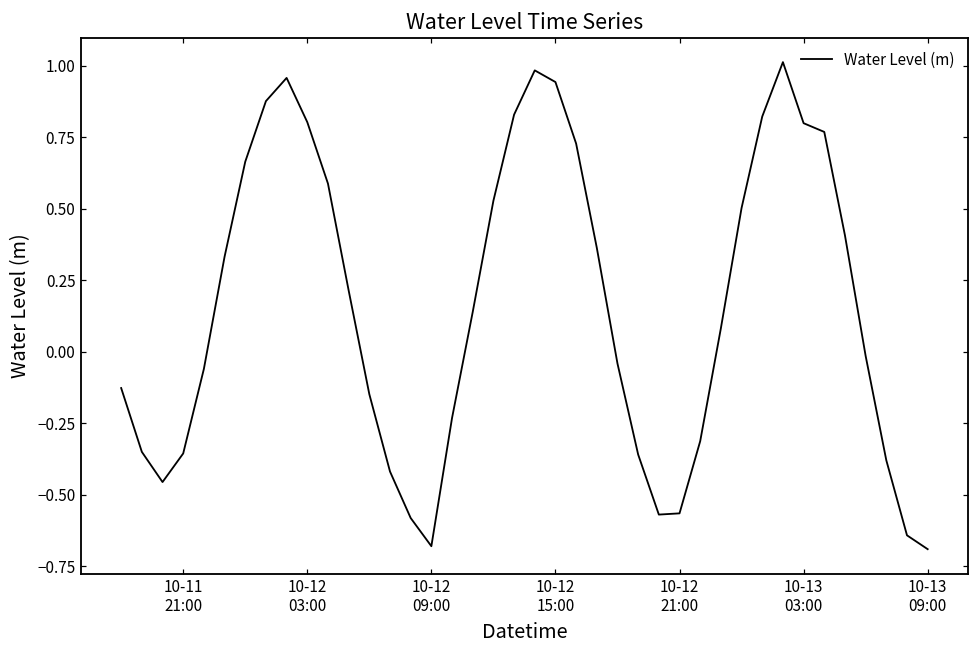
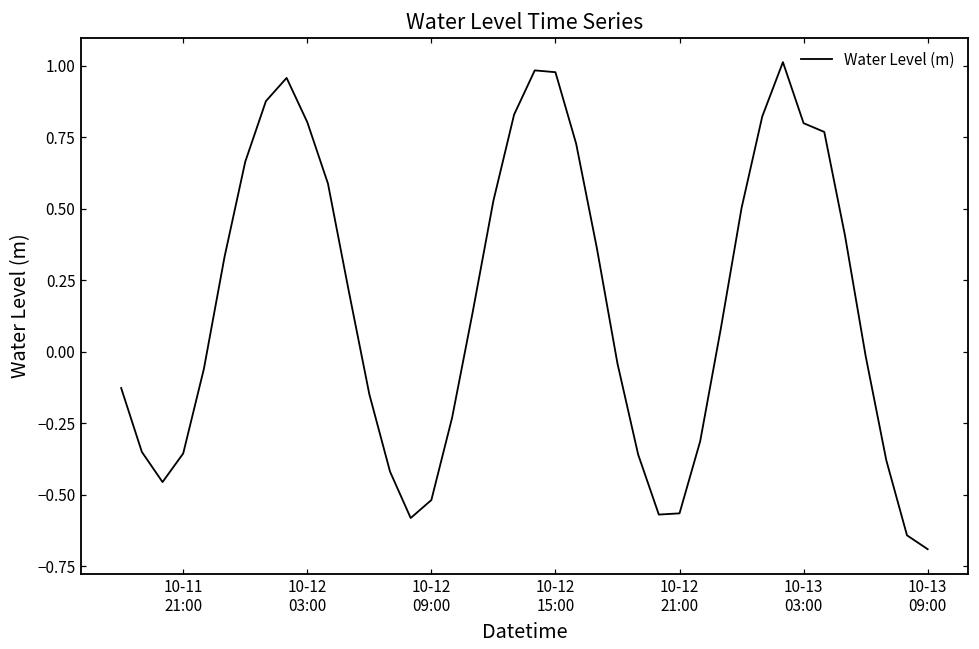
  {
    "10-11 21:00": -0.36,
    "10-12 03:00": 0.80,
-   "10-12 09:00": -0.68,
-   "10-12 15:00": 0.94,
+   "10-12 09:00": -0.52,
+   "10-12 15:00": 0.98,
    "10-12 21:00": -0.57,
    "10-13 03:00": 0.80,
    "10-13 09:00": -0.69
  }
